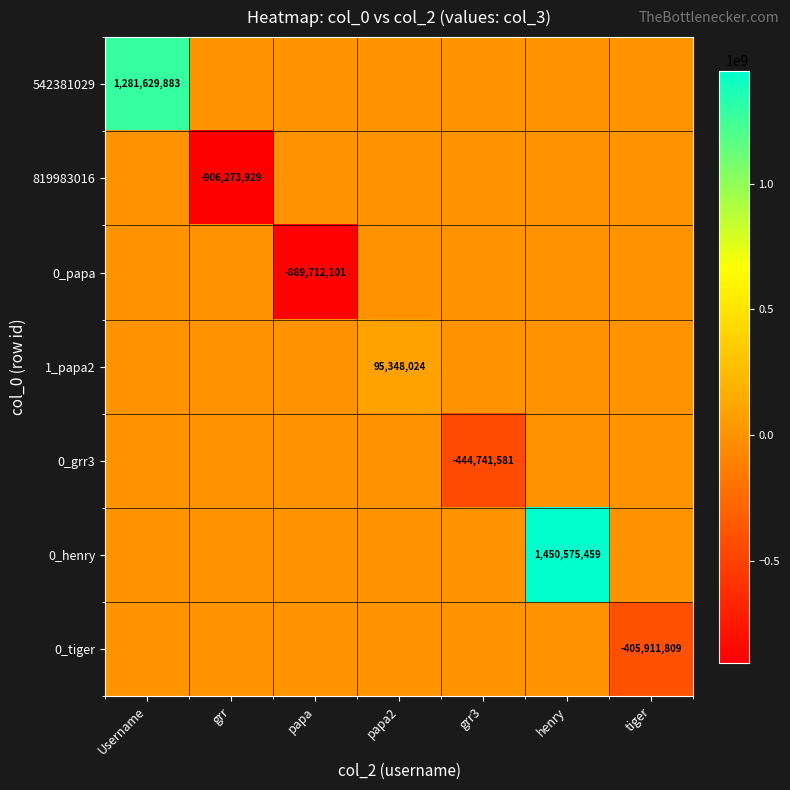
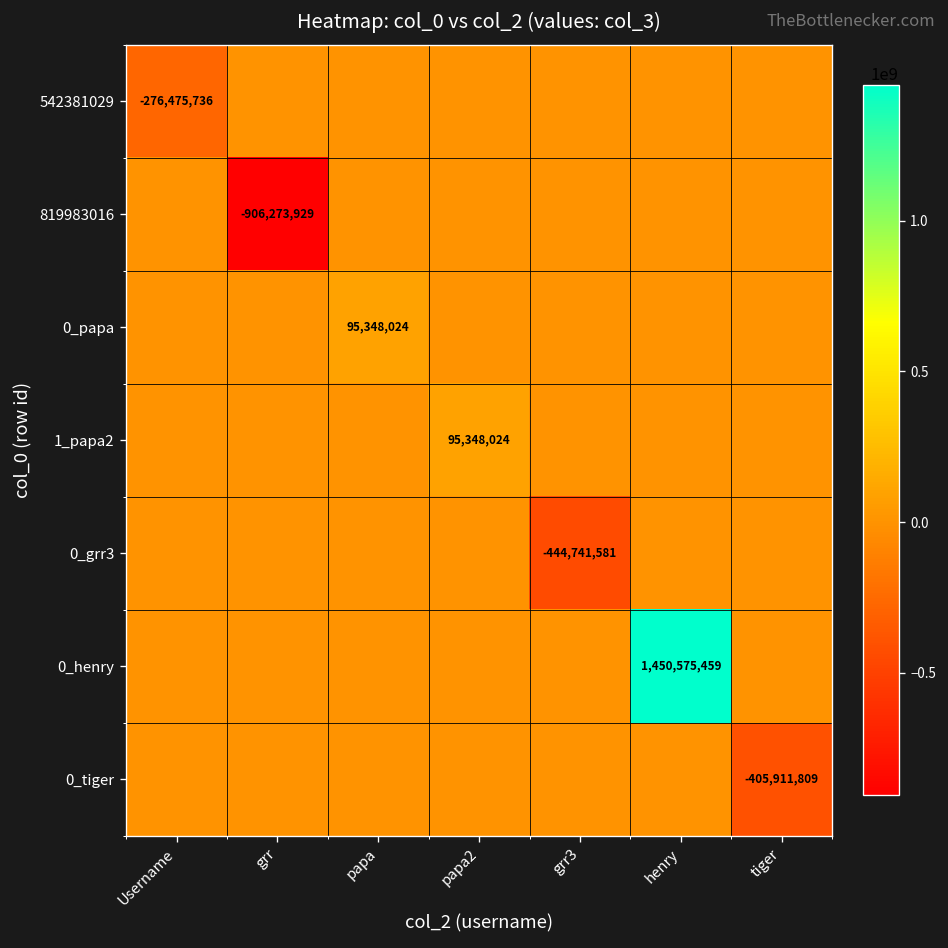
  {
    "542381029": {
-     "Username": "1,281,629,883"
+     "Username": "-276,475,736"
    },
    "819983016": {
      "grr": "-906,273,929"
    },
    "0_papa": {
-     "papa": "-889,712,101"
+     "papa": "95,348,024"
    },
    "1_papa2": {
      "papa2": "95,348,024"
    },
    "0_grr3": {
      "grr3": "-444,741,581"
    },
    "0_henry": {
      "henry": "1,450,575,459"
    },
    "0_tiger": {
      "tiger": "-405,911,809"
    }
  }
